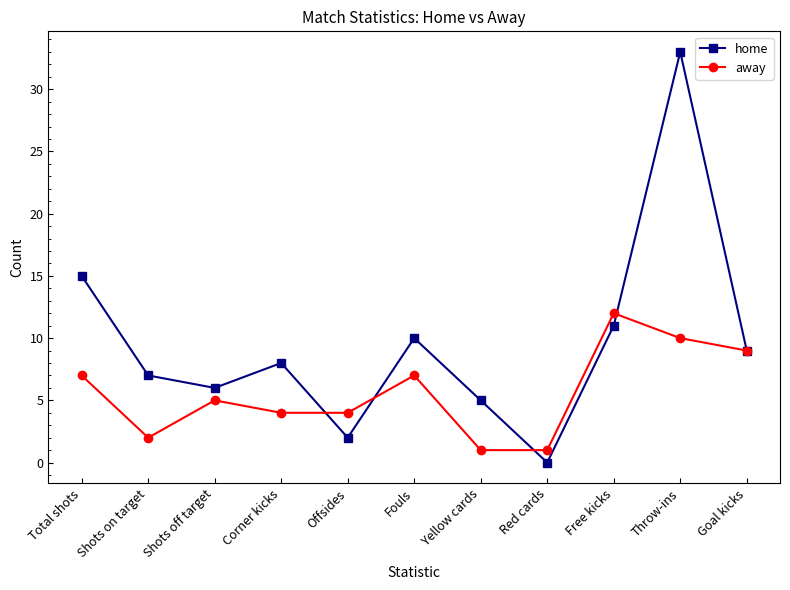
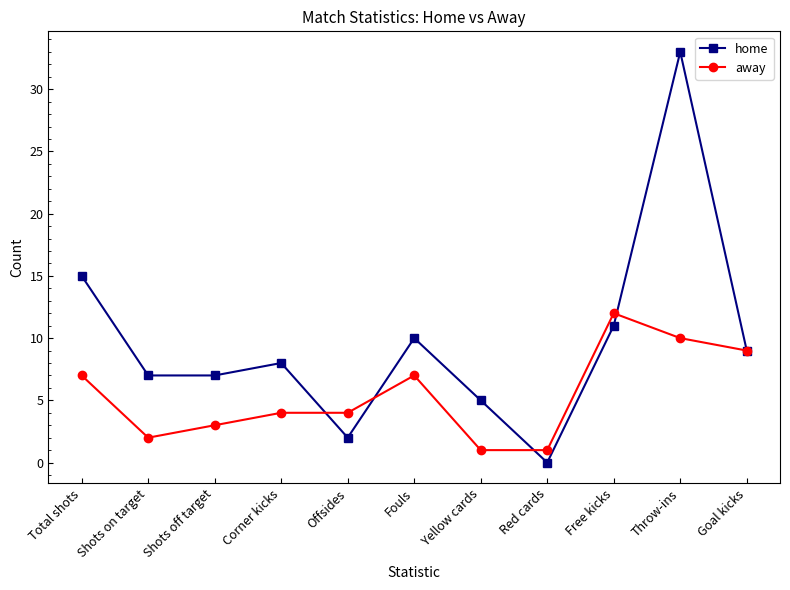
  {
    "home": {
      "Total shots": 15,
      "Shots on target": 7,
-     "Shots off target": 6,
+     "Shots off target": 7,
      "Corner kicks": 8,
      "Offsides": 2,
      "Fouls": 10,
      "Yellow cards": 5,
      "Red cards": 0,
      "Free kicks": 11,
      "Throw-ins": 33
    },
    "away": {
      "Total shots": 7,
      "Shots on target": 2,
-     "Shots off target": 5,
+     "Shots off target": 3,
      "Corner kicks": 4,
      "Offsides": 4,
      "Fouls": 7,
      "Yellow cards": 1,
      "Red cards": 1,
      "Free kicks": 12,
      "Throw-ins": 10
    }
  }
